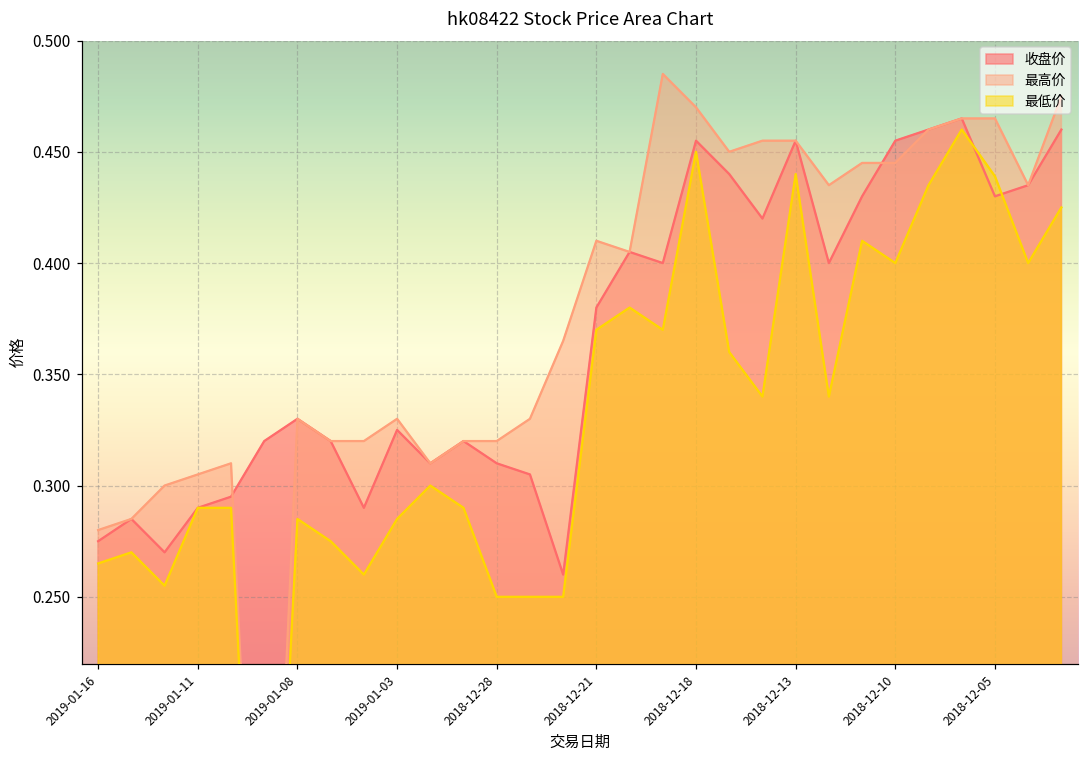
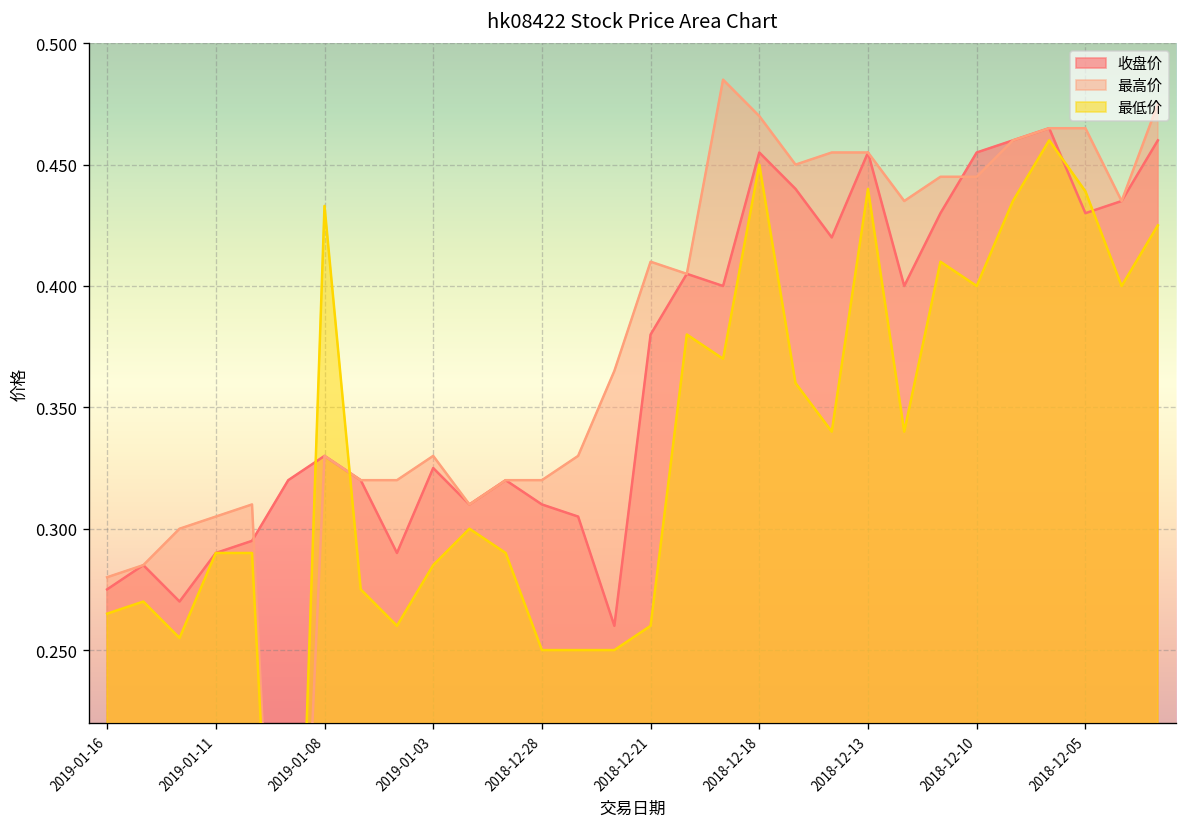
  {
    "最低价": {
      "2019-01-16": 0.265,
-     "2019-01-08": 0.285,
+     "2019-01-08": 0.433,
      "2019-01-03": 0.285,
      "2018-12-28": 0.250,
-     "2018-12-21": 0.37,
+     "2018-12-21": 0.26,
      "2018-12-18": 0.450,
      "2018-12-13": 0.440,
      "2018-12-10": 0.400,
      "2018-12-05": 0.439
    }
  }
